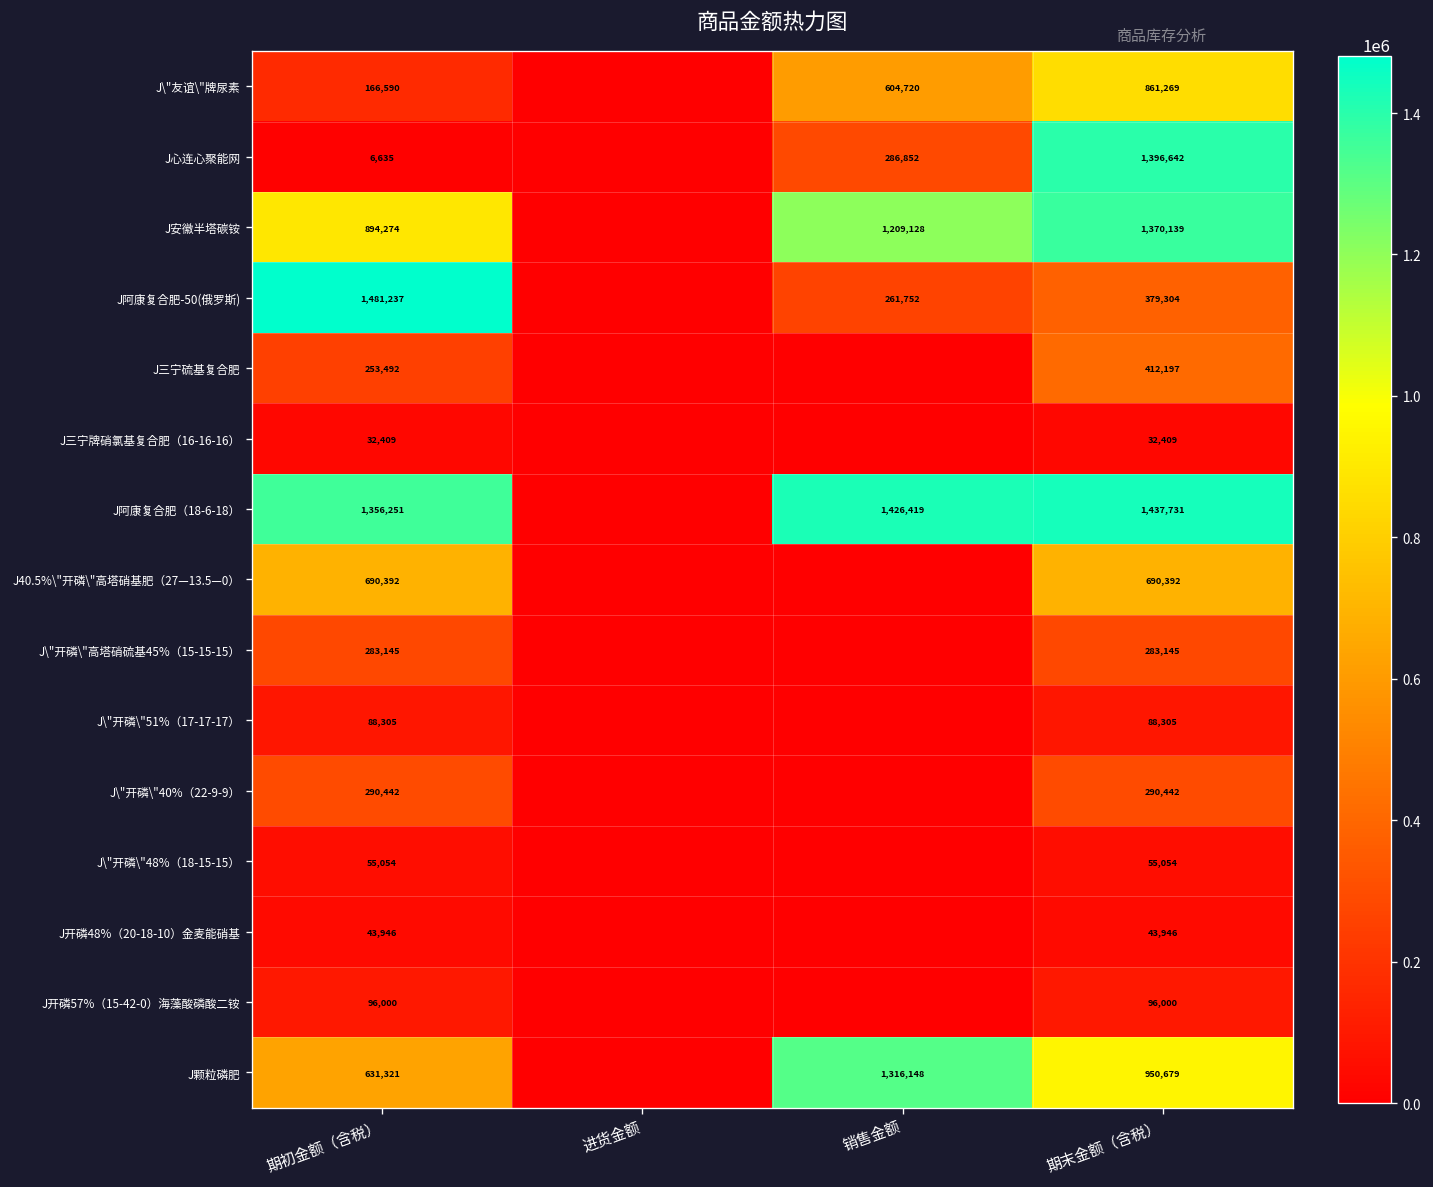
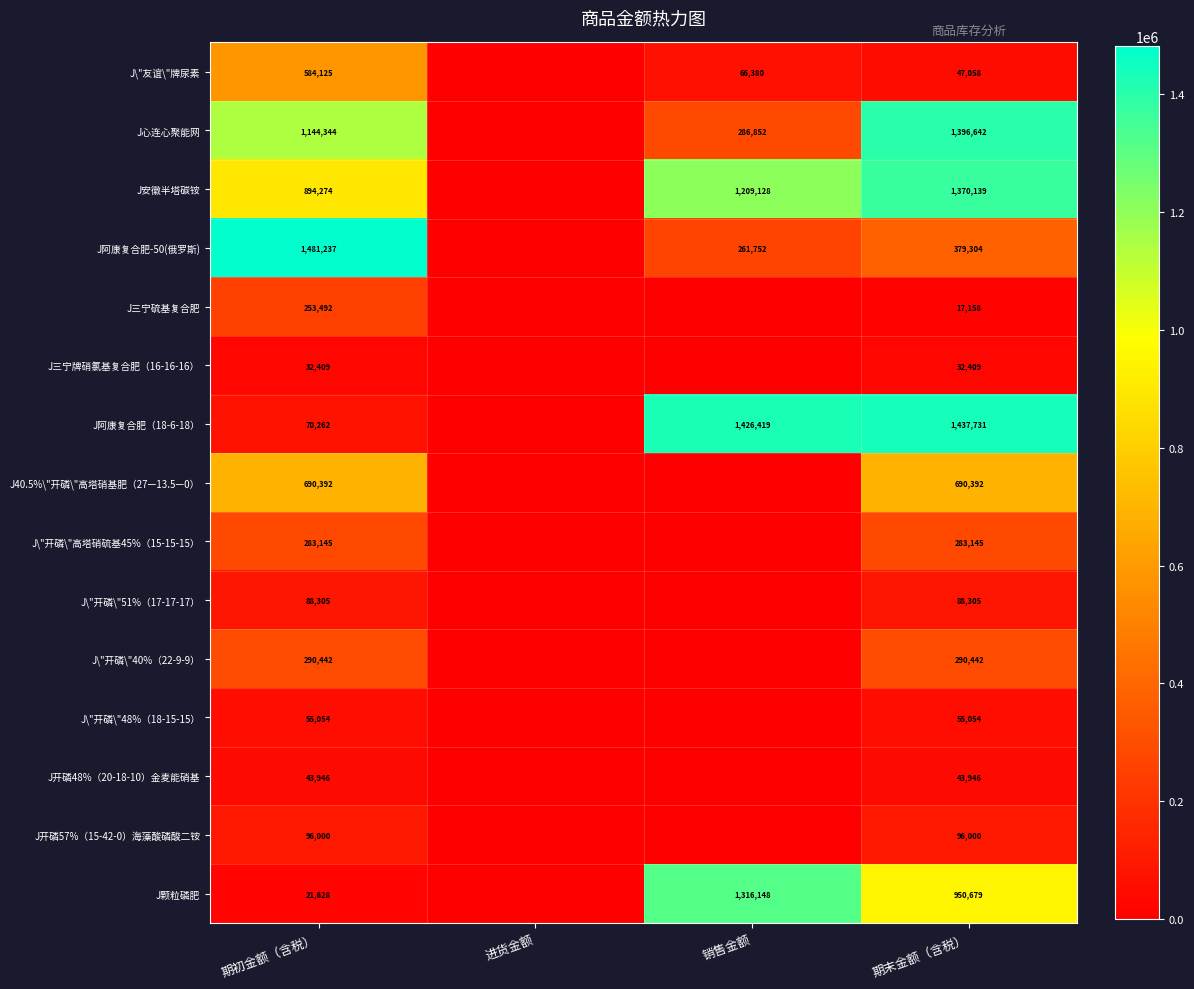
  {
    "J\\\"友谊\\\"牌尿素": {
-     "期初金额（含税）": "166,590",
-     "销售金额": "604,720",
-     "期末金额（含税）": "861,269"
+     "期初金额（含税）": "584,125",
+     "销售金额": "66,380",
+     "期末金额（含税）": "47,058"
    },
    "J心连心聚能网": {
-     "期初金额（含税）": "6,635",
+     "期初金额（含税）": "1,144,344",
      "销售金额": "286,852",
      "期末金额（含税）": "1,396,642"
    },
    "J安徽半塔碳铵": {
      "期初金额（含税）": "894,274",
      "销售金额": "1,209,128",
      "期末金额（含税）": "1,370,139"
    },
    "J阿康复合肥-50(俄罗斯)": {
      "期初金额（含税）": "1,481,237",
      "销售金额": "261,752",
      "期末金额（含税）": "379,304"
    },
    "J三宁硫基复合肥": {
      "期初金额（含税）": "253,492",
-     "期末金额（含税）": "412,197"
+     "期末金额（含税）": "17,158"
    },
    "J三宁牌硝氯基复合肥（16-16-16）": {
      "期初金额（含税）": "32,409",
      "期末金额（含税）": "32,409"
    },
    "J阿康复合肥（18-6-18）": {
-     "期初金额（含税）": "1,356,251",
+     "期初金额（含税）": "70,262",
      "销售金额": "1,426,419",
      "期末金额（含税）": "1,437,731"
    },
    "J40.5%\\\"开磷\\\"高塔硝基肥（27—13.5—0）": {
      "期初金额（含税）": "690,392",
      "期末金额（含税）": "690,392"
    },
    "J\\\"开磷\\\"高塔硝硫基45%（15-15-15）": {
      "期初金额（含税）": "283,145",
      "期末金额（含税）": "283,145"
    },
    "J\\\"开磷\\\"51%（17-17-17）": {
      "期初金额（含税）": "88,305",
      "期末金额（含税）": "88,305"
    },
    "J\\\"开磷\\\"40%（22-9-9）": {
      "期初金额（含税）": "290,442",
      "期末金额（含税）": "290,442"
    },
    "J\\\"开磷\\\"48%（18-15-15）": {
      "期初金额（含税）": "55,054",
      "期末金额（含税）": "55,054"
    },
    "J开磷48%（20-18-10）金麦能硝基": {
      "期初金额（含税）": "43,946",
      "期末金额（含税）": "43,946"
    },
    "J开磷57%（15-42-0）海藻酸磷酸二铵": {
      "期初金额（含税）": "96,000",
      "期末金额（含税）": "96,000"
    },
    "J颗粒磷肥": {
-     "期初金额（含税）": "631,321",
+     "期初金额（含税）": "21,628",
      "销售金额": "1,316,148",
      "期末金额（含税）": "950,679"
    }
  }
